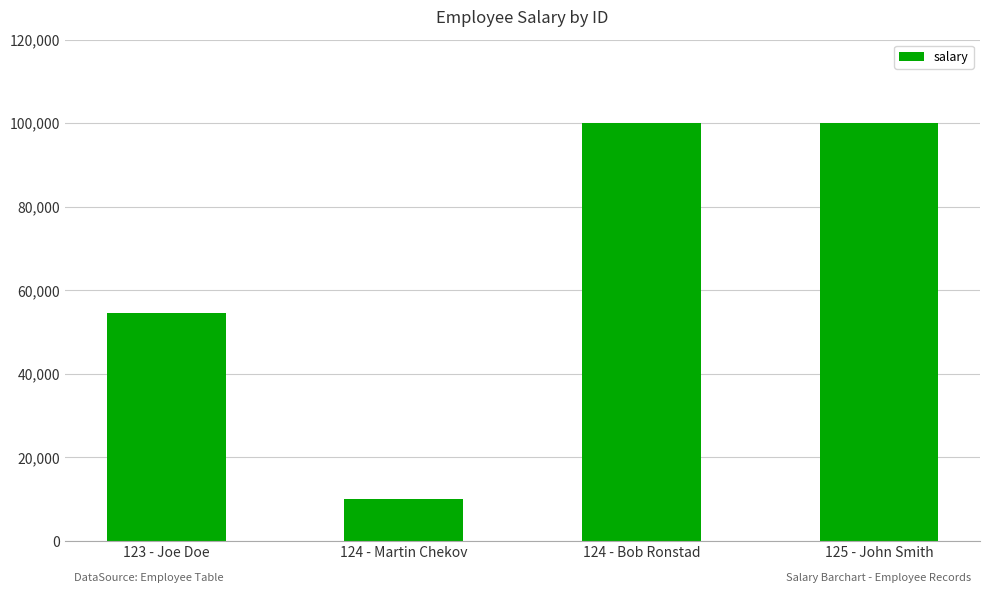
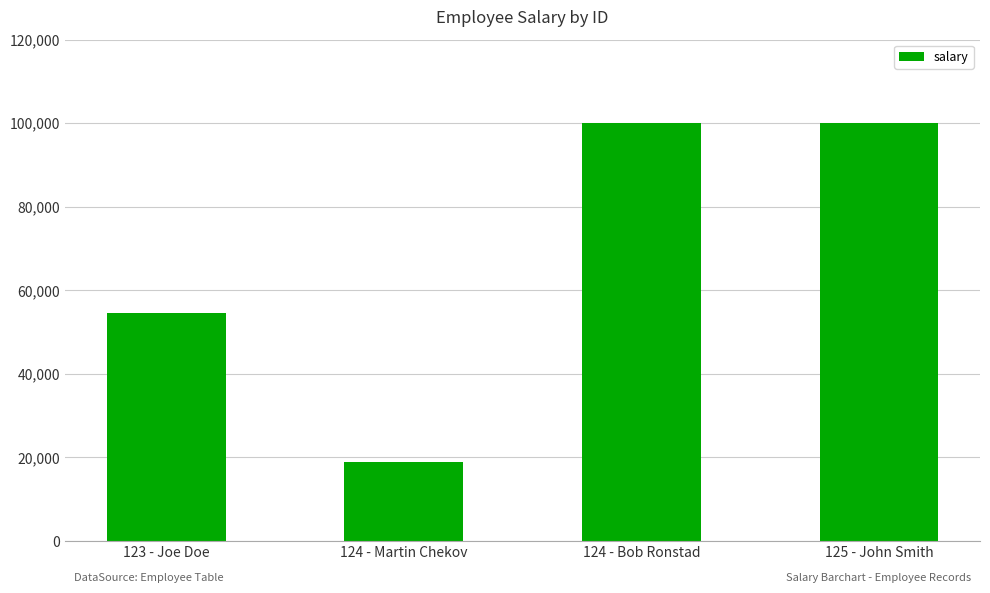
  {
    "123 - Joe Doe": "55,000",
-   "124 - Martin Chekov": "10,000",
+   "124 - Martin Chekov": "19,000",
    "124 - Bob Ronstad": "100,000",
    "125 - John Smith": "100,000"
  }
